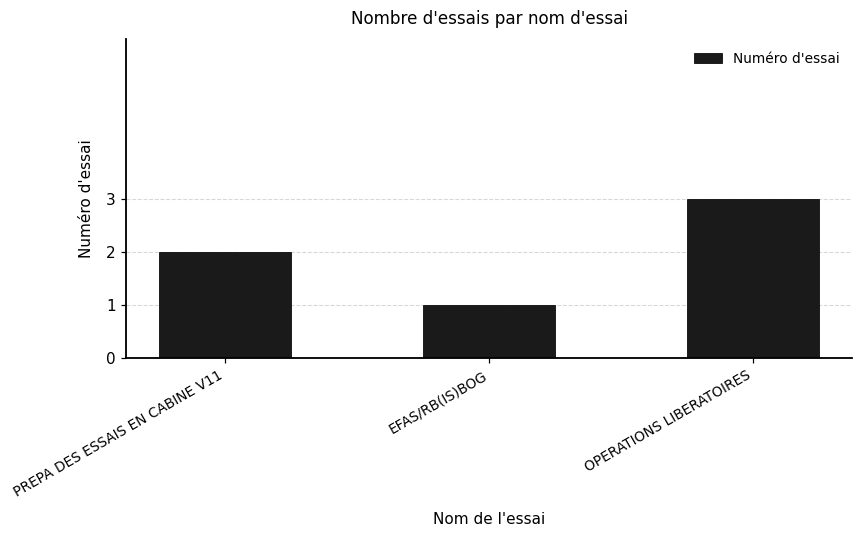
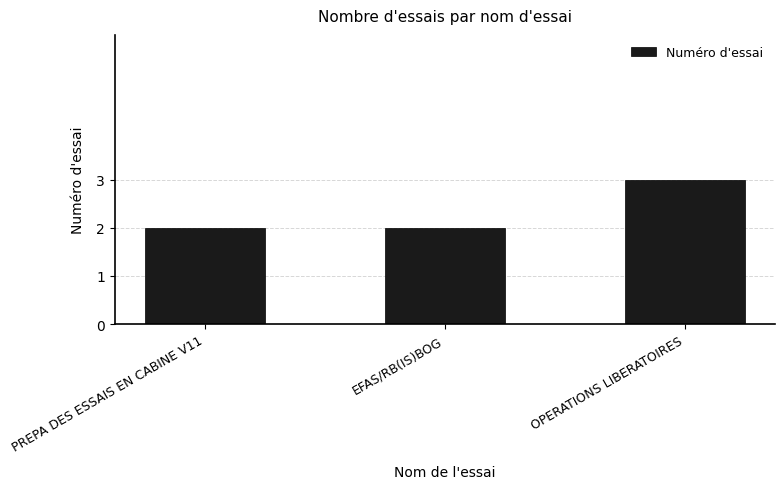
  {
    "PREPA DES ESSAIS EN CABINE V11": 2,
-   "EFAS/RB(IS)BOG": 1,
+   "EFAS/RB(IS)BOG": 2,
    "OPERATIONS LIBERATOIRES": 3
  }
